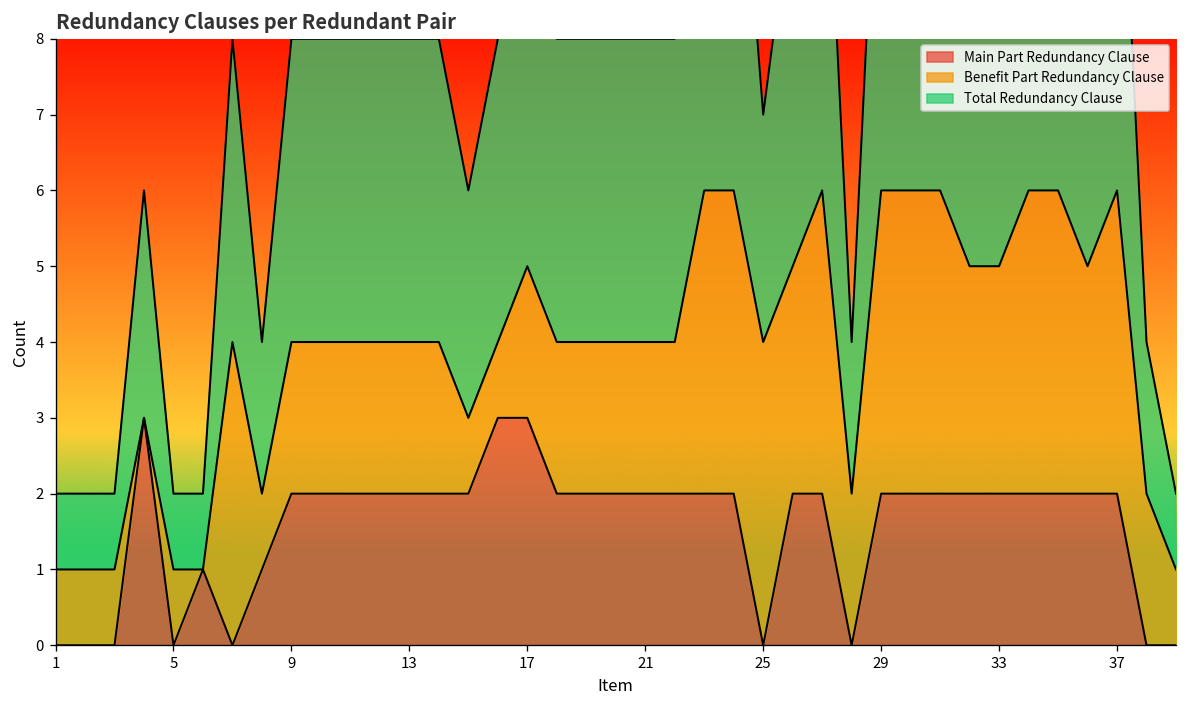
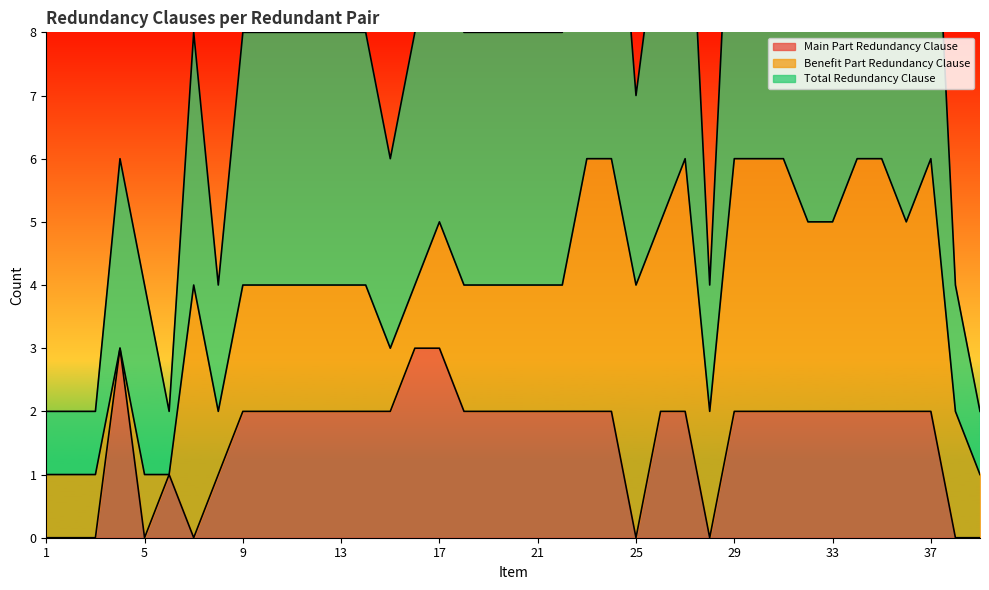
  {
    "Main Part Redundancy Clause": {
      "1": 0,
      "5": 0,
      "9": 2,
      "13": 2,
      "17": 3,
      "21": 2,
      "25": 0,
      "29": 2,
      "33": 2,
      "37": 2
    },
    "Benefit Part Redundancy Clause": {
      "1": 1,
      "5": 1,
      "9": 4,
      "13": 4,
      "17": 5,
      "21": 4,
      "25": 4,
      "29": 6,
      "33": 5,
      "37": 6
    },
    "Total Redundancy Clause": {
      "1": 1,
-     "5": 1,
+     "5": 3,
      "9": 4,
      "13": 4,
      "21": 4,
      "25": 3
    }
  }
